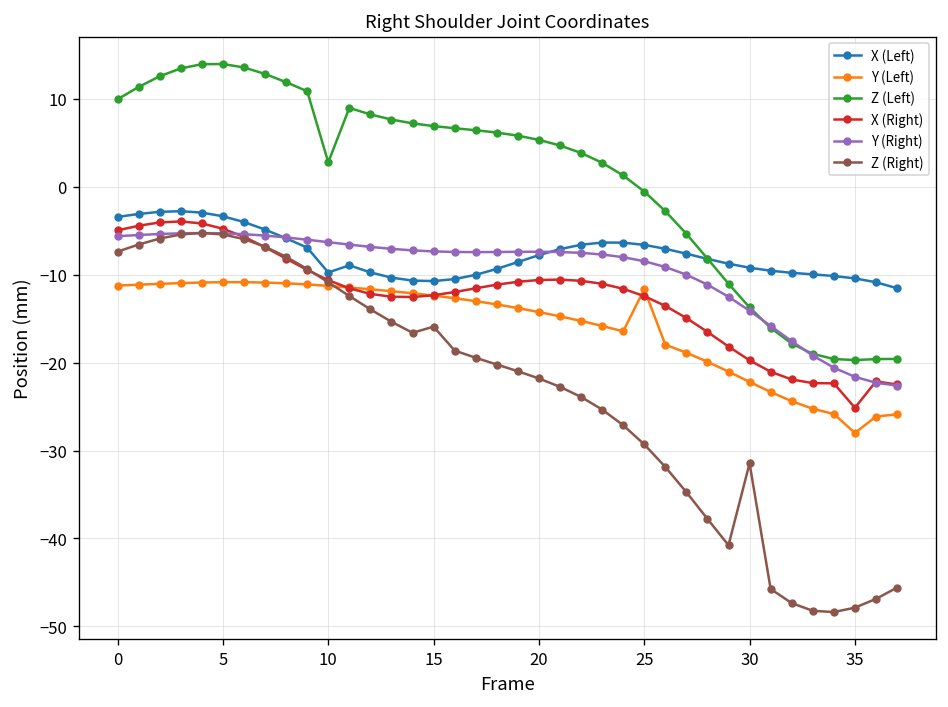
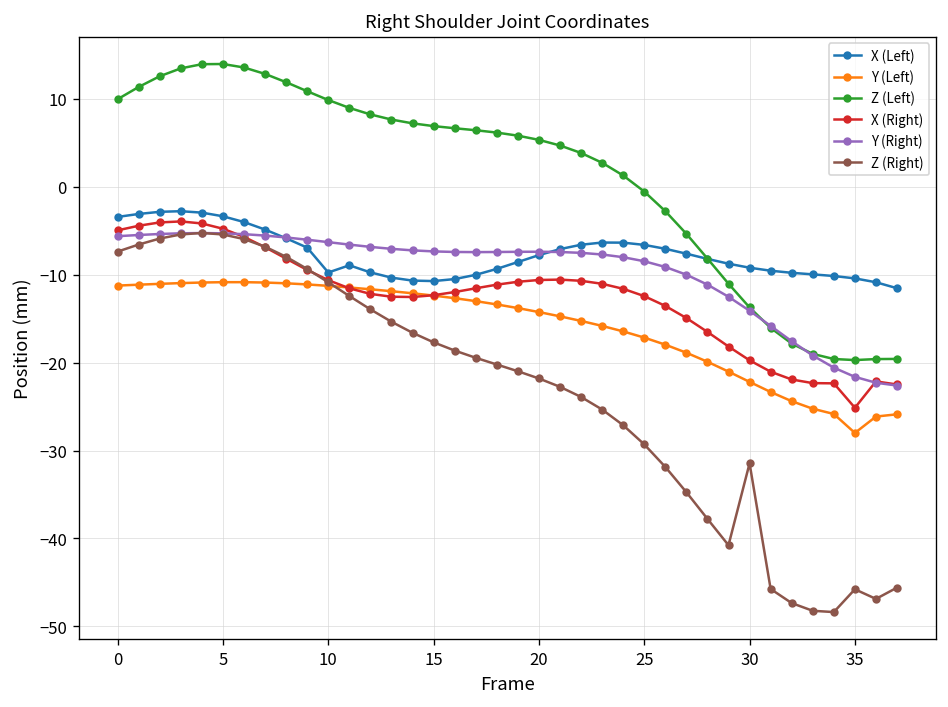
  {
    "X (Left)": {
      "0": -3,
      "5": -3,
      "10": -10,
      "15": -11,
      "20": -8,
      "25": -7,
      "30": -9,
      "35": -10
    },
    "Y (Left)": {
      "0": -11,
      "5": -11,
      "10": -11,
      "20": -14,
-     "25": -12,
+     "25": -17,
      "30": -22,
      "35": -28
    },
    "Z (Left)": {
      "0": 10,
      "5": 14,
-     "10": 3,
+     "10": 10,
      "15": 7,
      "20": 5,
      "25": -1,
      "30": -14,
      "35": -20
    },
    "X (Right)": {
      "0": -5,
      "5": -5,
      "20": -11,
      "25": -12,
      "30": -20,
      "35": -25
    },
    "Y (Right)": {
      "0": -6,
      "10": -6,
      "15": -7,
      "20": -7,
      "25": -8,
      "30": -14,
      "35": -22
    },
    "Z (Right)": {
      "0": -7,
-     "15": -16,
+     "15": -18,
      "20": -22,
      "25": -29,
      "30": -31,
-     "35": -48
+     "35": -46
    }
  }
